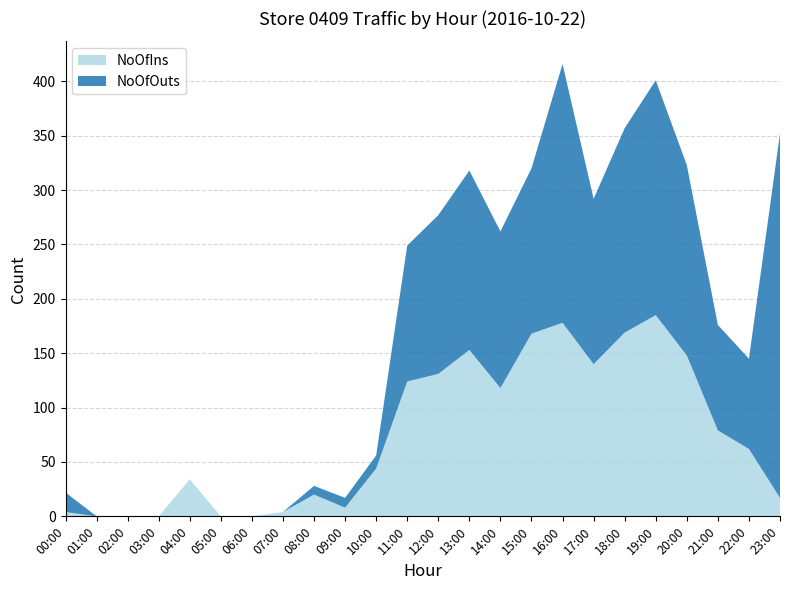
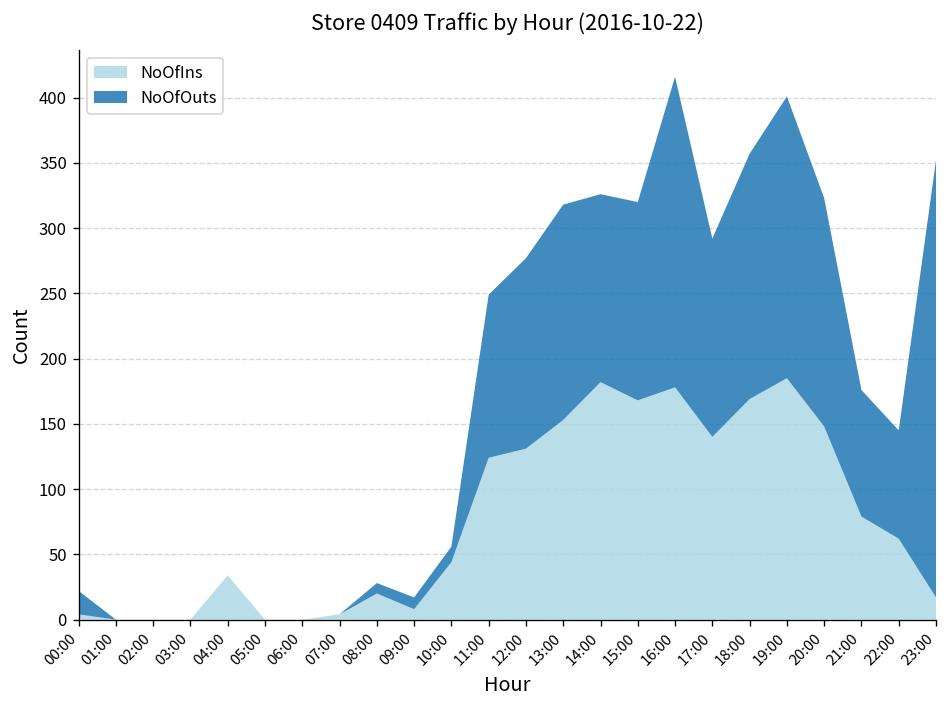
  {
    "NoOfIns": {
      "00:00": 4,
      "08:00": 20,
      "09:00": 8,
      "10:00": 44,
      "11:00": 124,
      "12:00": 131,
      "13:00": 153,
-     "14:00": 118,
+     "14:00": 182,
      "15:00": 168,
      "16:00": 178,
      "17:00": 140,
      "18:00": 169,
      "19:00": 185,
      "20:00": 148,
      "21:00": 79,
      "22:00": 62,
      "23:00": 17
    },
    "NoOfOuts": {
      "00:00": 18,
      "08:00": 8,
      "09:00": 9,
      "10:00": 12,
      "11:00": 125,
      "12:00": 146,
      "13:00": 165,
      "14:00": 144,
      "15:00": 152,
      "16:00": 238,
      "17:00": 152,
      "18:00": 188,
      "19:00": 216,
      "20:00": 175,
      "21:00": 97,
      "22:00": 83,
      "23:00": 335
    }
  }
